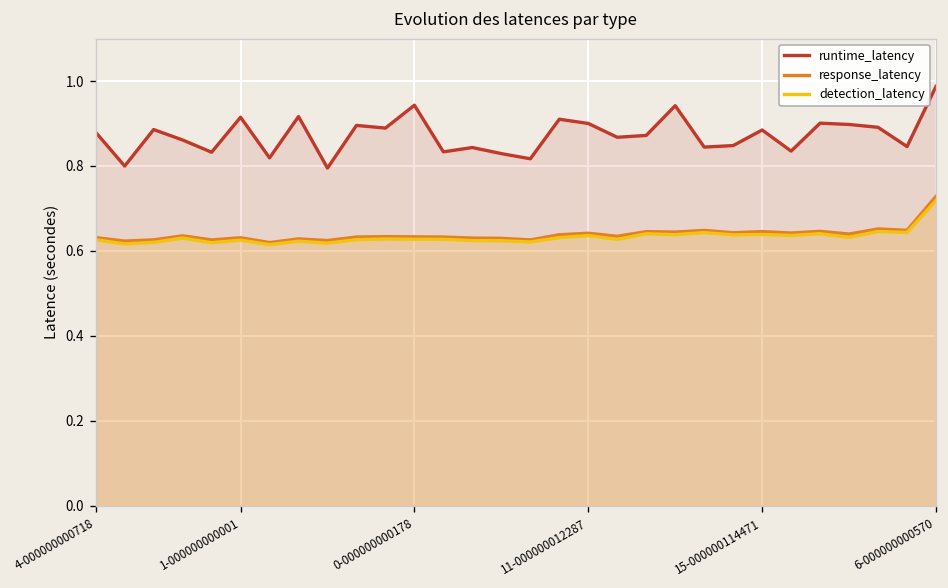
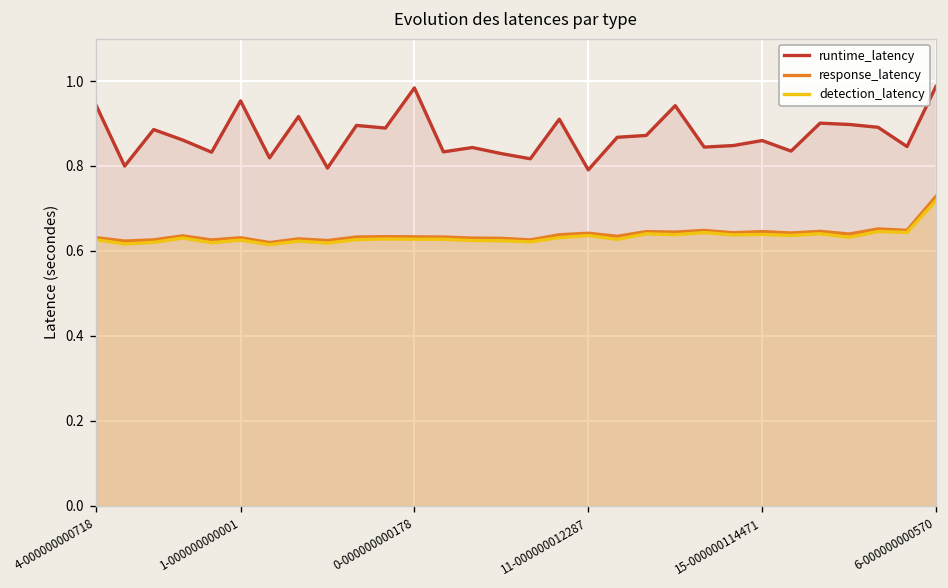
  {
    "runtime_latency": {
-     "4-000000000718": 0.88,
-     "1-000000000001": 0.91,
-     "0-000000000178": 0.94,
-     "11-000000012287": 0.90,
-     "15-000000114471": 0.88,
+     "4-000000000718": 0.94,
+     "1-000000000001": 0.95,
+     "0-000000000178": 0.98,
+     "11-000000012287": 0.79,
+     "15-000000114471": 0.86,
      "6-000000000570": 0.99
    },
    "response_latency": {
      "6-000000000570": 0.73
    },
    "detection_latency": {
      "6-000000000570": 0.72
    }
  }
